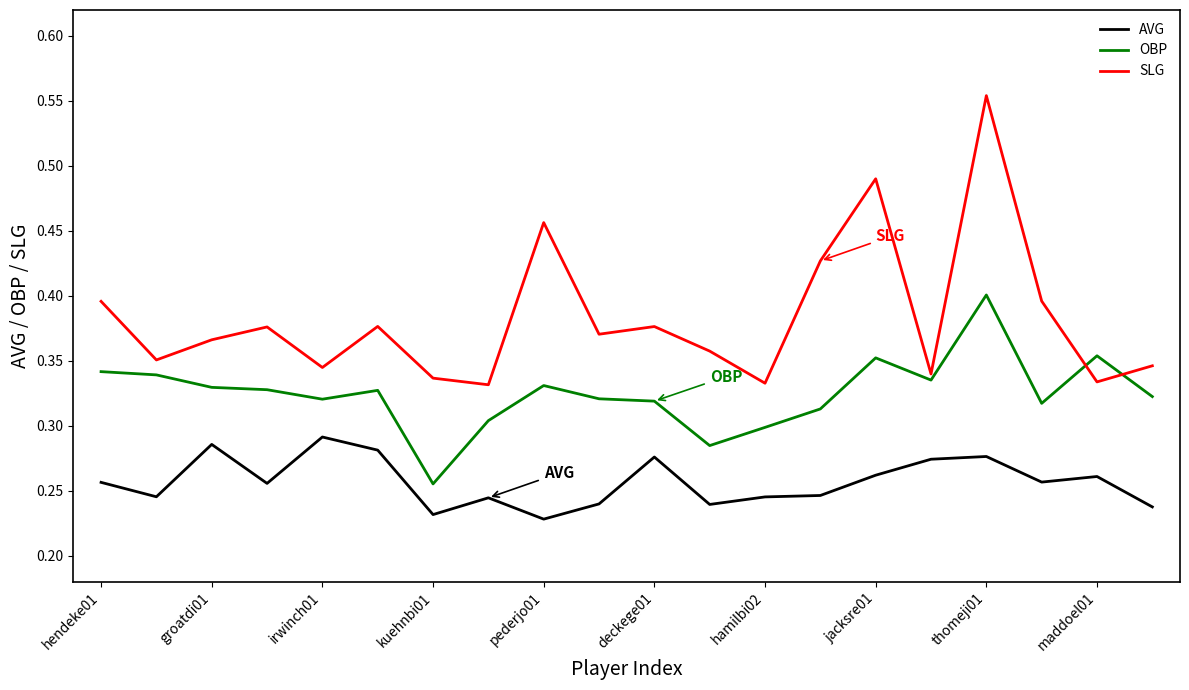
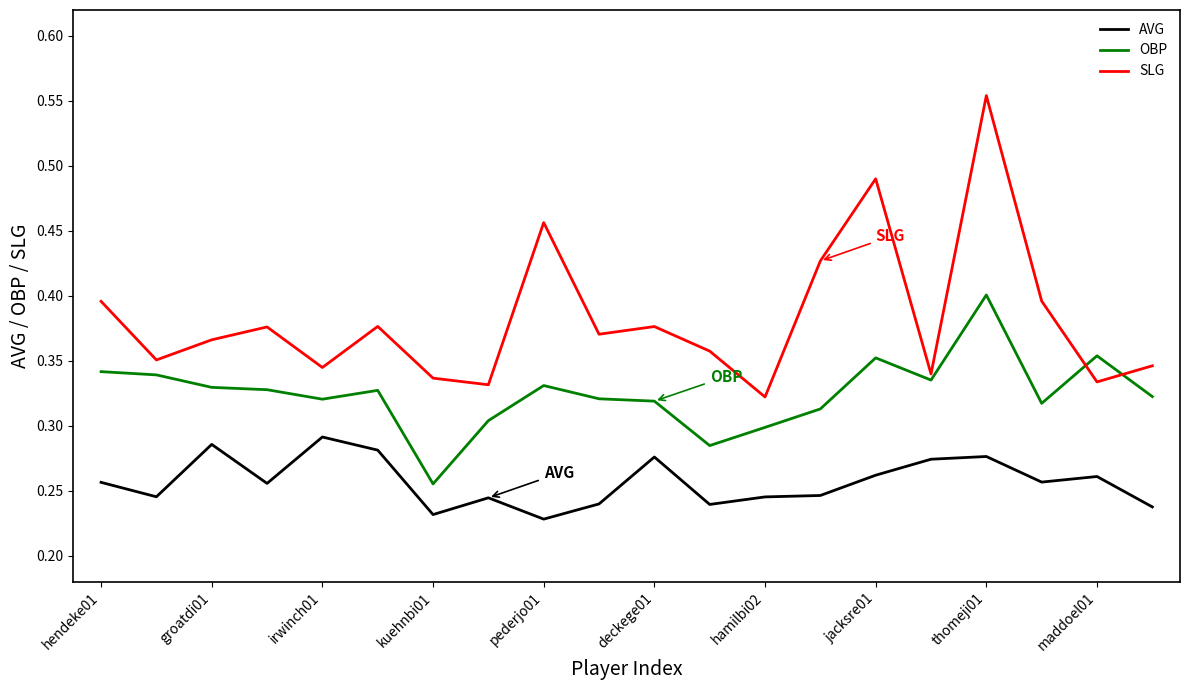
  {
    "AVG": {
      "hendeke01": 0.257,
      "groatdi01": 0.286,
      "irwinch01": 0.291,
      "kuehnbi01": 0.232,
      "pederjo01": 0.228,
      "deckege01": 0.276,
      "hamilbi02": 0.245,
      "jacksre01": 0.262,
      "thomeji01": 0.276,
      "maddoel01": 0.261
    },
    "OBP": {
      "hendeke01": 0.342,
      "groatdi01": 0.330,
      "irwinch01": 0.321,
      "kuehnbi01": 0.255,
      "pederjo01": 0.331,
      "deckege01": 0.319,
      "hamilbi02": 0.299,
      "jacksre01": 0.352,
      "thomeji01": 0.401,
      "maddoel01": 0.354
    },
    "SLG": {
      "hendeke01": 0.396,
      "groatdi01": 0.366,
      "irwinch01": 0.345,
      "kuehnbi01": 0.337,
      "pederjo01": 0.456,
      "deckege01": 0.376,
-     "hamilbi02": 0.333,
+     "hamilbi02": 0.322,
      "jacksre01": 0.490,
      "thomeji01": 0.554,
      "maddoel01": 0.334
    }
  }
